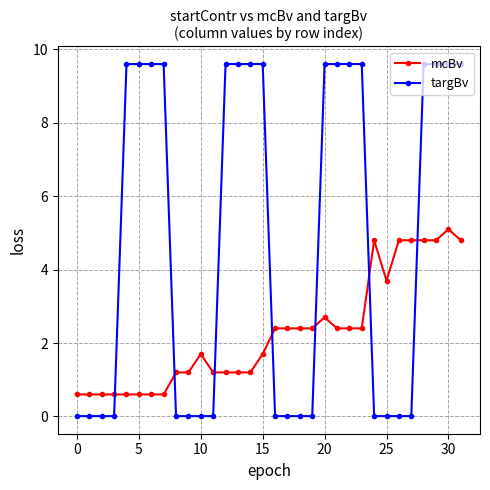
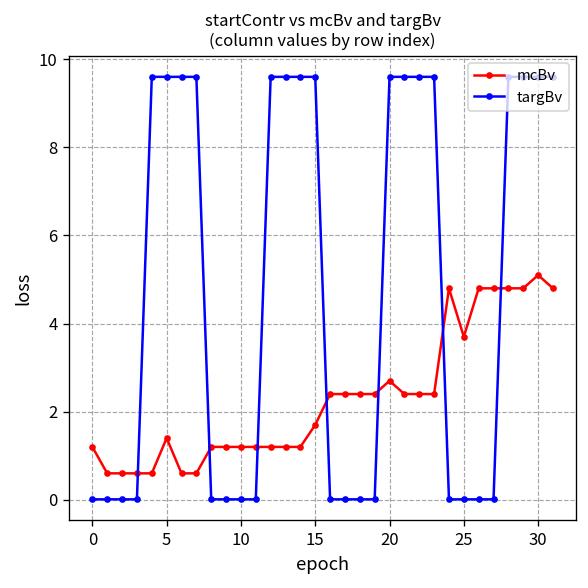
  {
    "mcBv": {
-     "0": 0.6,
-     "5": 0.6,
-     "10": 1.7,
+     "0": 1.2,
+     "5": 1.4,
+     "10": 1.2,
      "15": 1.7,
      "20": 2.7,
      "25": 3.7,
      "30": 5.1
    },
    "targBv": {
      "0": 0.0,
      "5": 9.6,
      "10": 0.0,
      "15": 9.6,
      "20": 9.6,
      "25": 0.0
    }
  }
